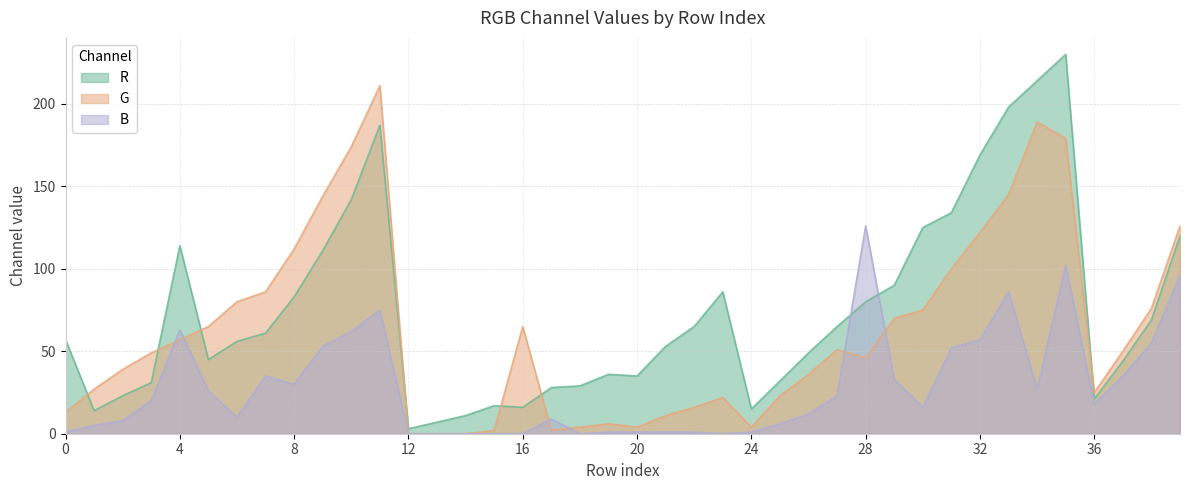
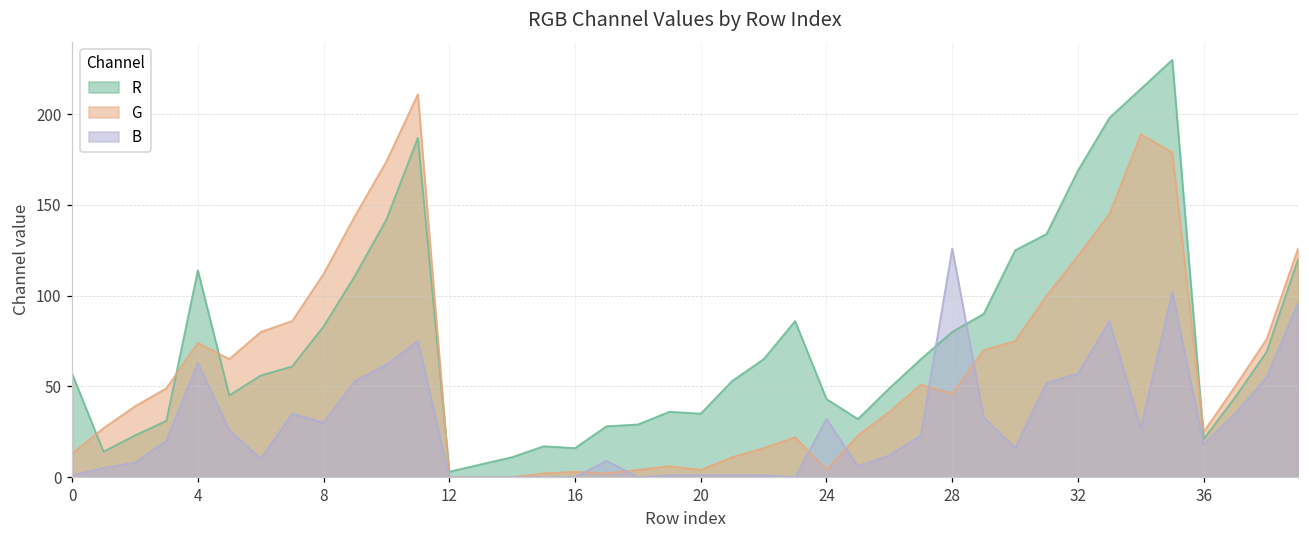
  {
    "R": {
      "0": 57,
      "4": 114,
      "8": 83,
      "12": 3,
      "16": 16,
      "20": 35,
-     "24": 15,
+     "24": 43,
      "28": 80,
      "32": 169,
      "36": 21
    },
    "G": {
      "0": 13,
-     "4": 57,
+     "4": 74,
      "8": 112,
-     "16": 65,
+     "16": 3,
      "20": 4,
      "24": 4,
      "28": 46,
      "32": 122,
      "36": 25
    },
    "B": {
      "0": 1,
      "4": 63,
      "8": 30,
      "16": 0,
      "20": 1,
-     "24": 1,
+     "24": 32,
      "28": 126,
      "32": 57,
      "36": 18
    }
  }
